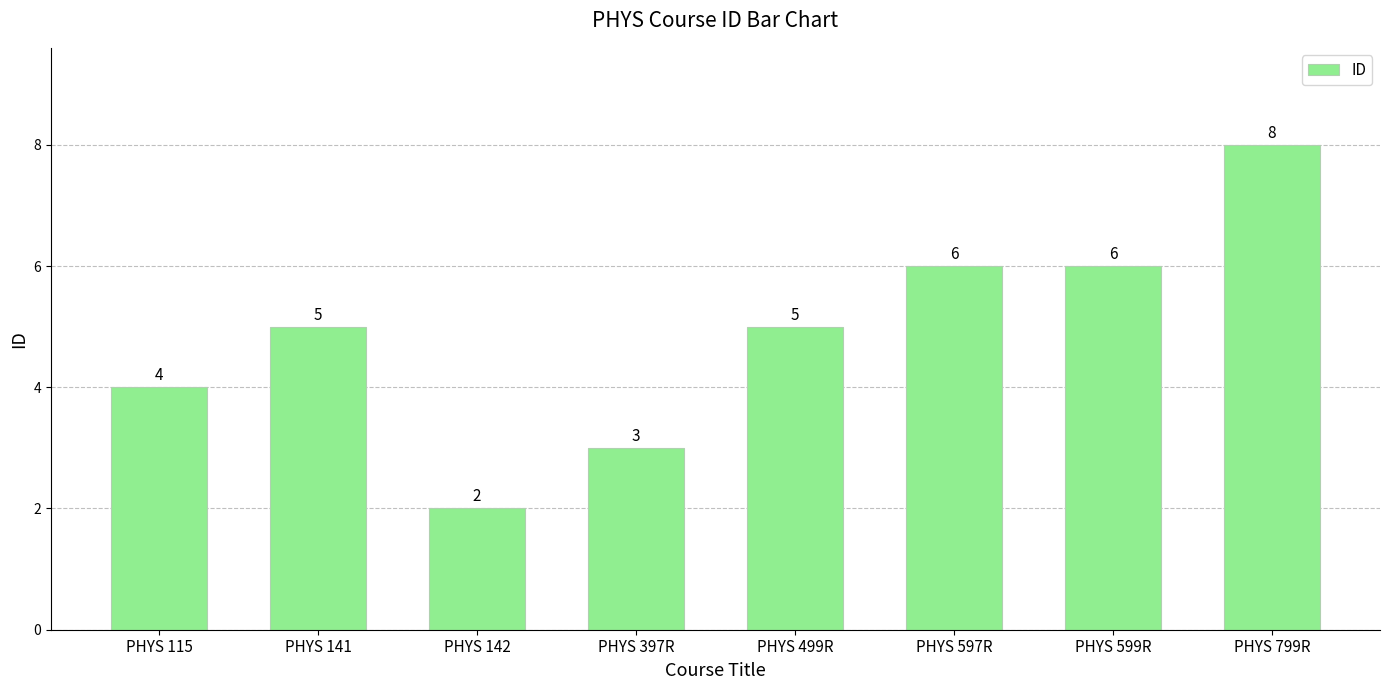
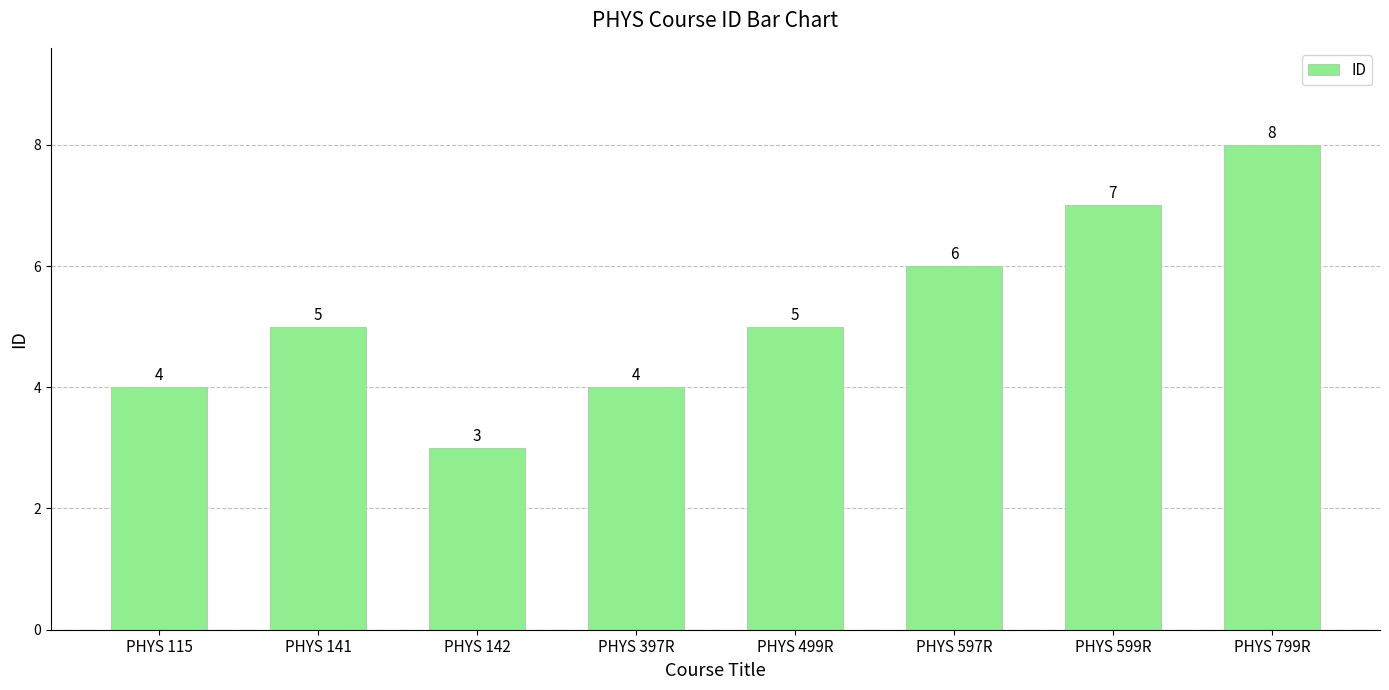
  {
    "PHYS 115": 4,
    "PHYS 141": 5,
-   "PHYS 142": 2,
-   "PHYS 397R": 3,
+   "PHYS 142": 3,
+   "PHYS 397R": 4,
    "PHYS 499R": 5,
    "PHYS 597R": 6,
-   "PHYS 599R": 6,
+   "PHYS 599R": 7,
    "PHYS 799R": 8
  }
